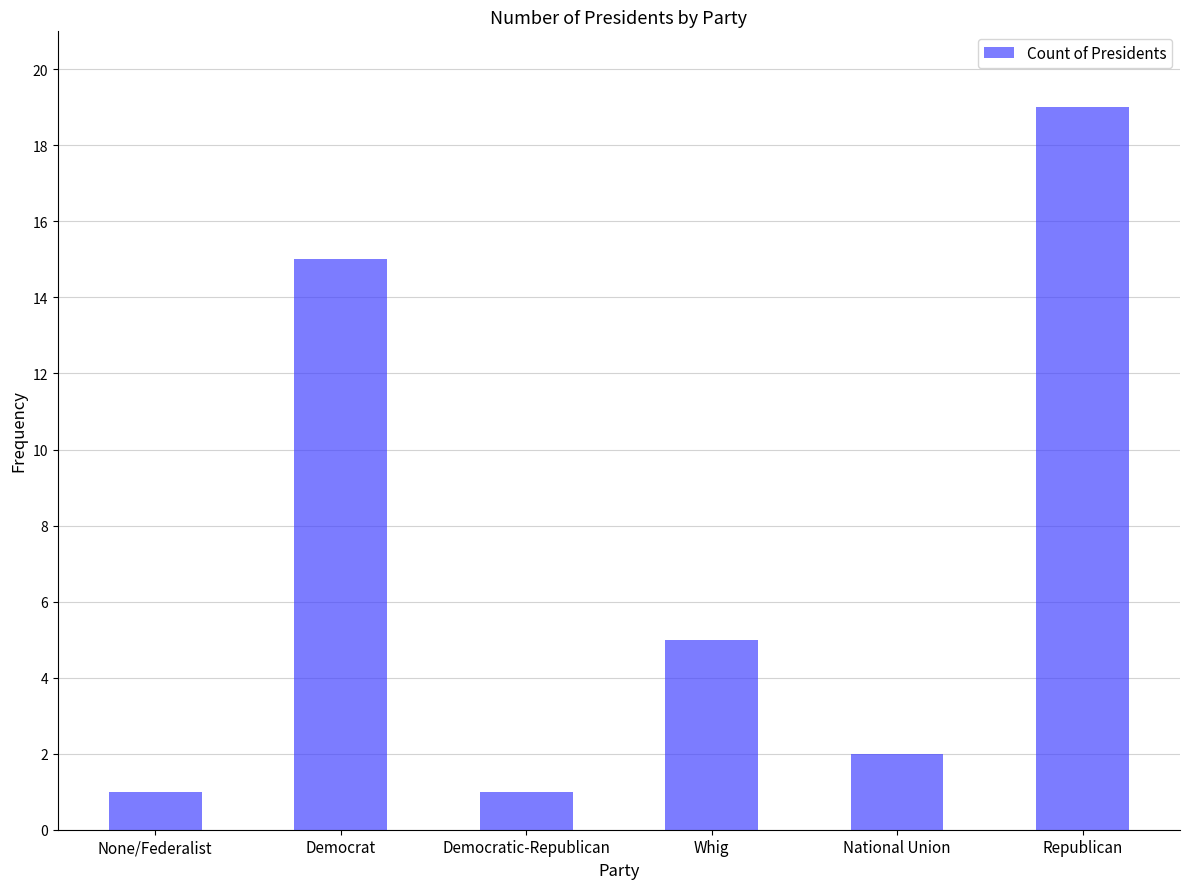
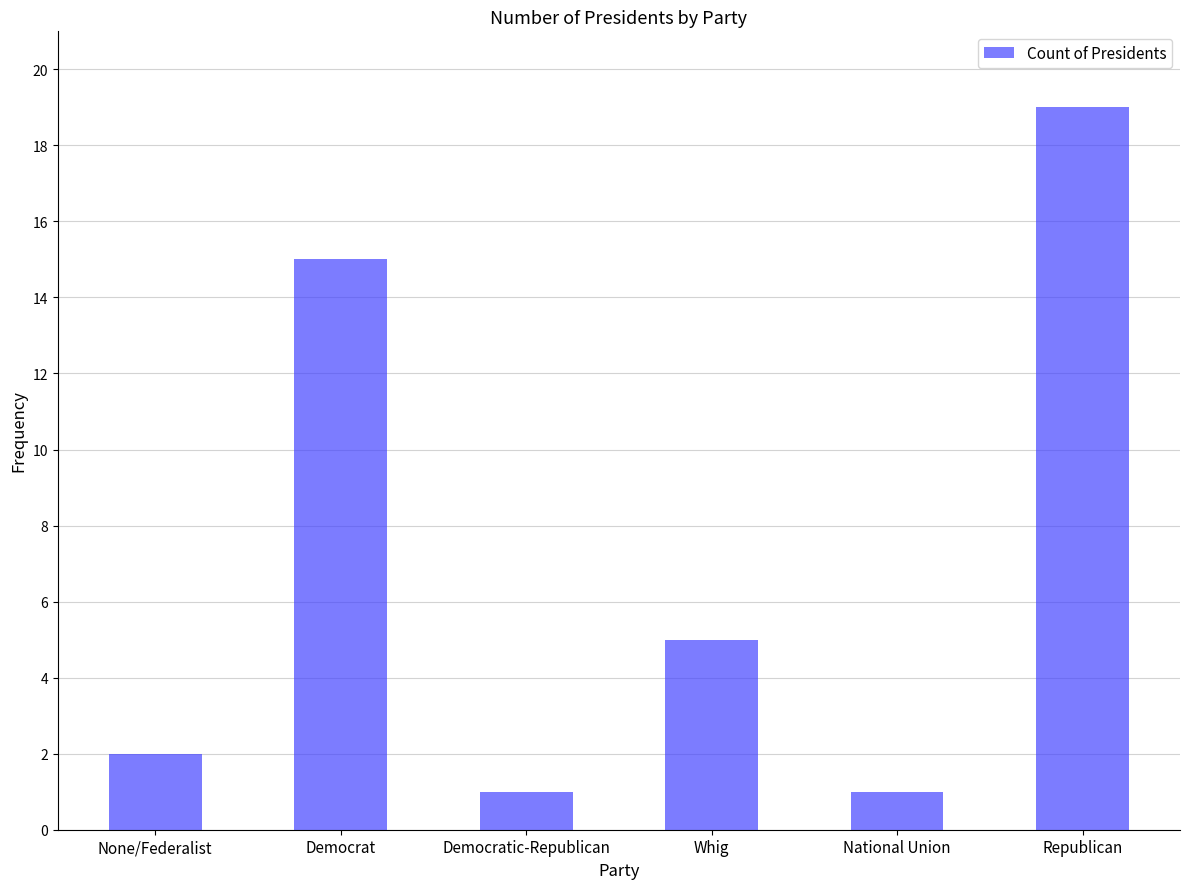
  {
-   "None/Federalist": 1,
+   "None/Federalist": 2,
    "Democrat": 15,
    "Democratic-Republican": 1,
    "Whig": 5,
-   "National Union": 2,
+   "National Union": 1,
    "Republican": 19
  }
